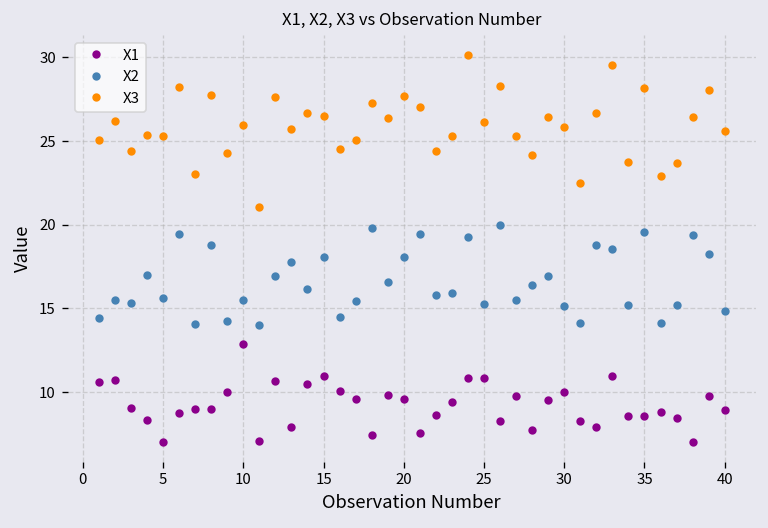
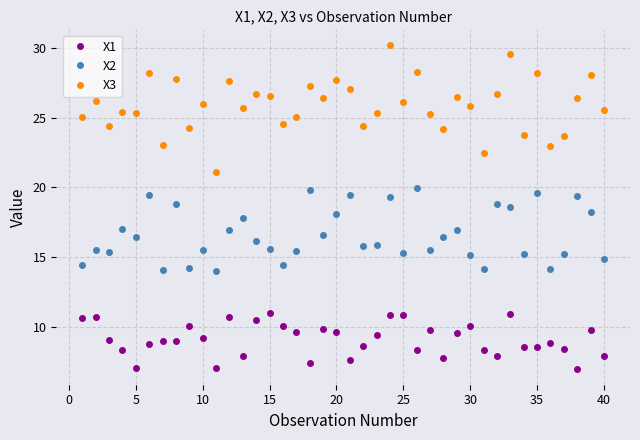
  {
    "X1": {
      "5": 7.0,
-     "10": 12.9,
+     "10": 9.2,
      "15": 11.0,
      "20": 9.6,
      "25": 10.9,
      "30": 10.0,
      "35": 8.6,
-     "40": 8.9
+     "40": 7.9
    },
    "X2": {
-     "5": 15.6,
+     "5": 16.5,
      "10": 15.5,
-     "15": 18.1,
+     "15": 15.6,
      "20": 18.1,
      "25": 15.3,
      "30": 15.1,
      "35": 19.6,
      "40": 14.9
    },
    "X3": {
      "5": 25.3,
      "10": 26.0,
      "15": 26.5,
      "20": 27.7,
      "25": 26.1,
      "30": 25.8,
      "35": 28.2,
      "40": 25.6
    }
  }
